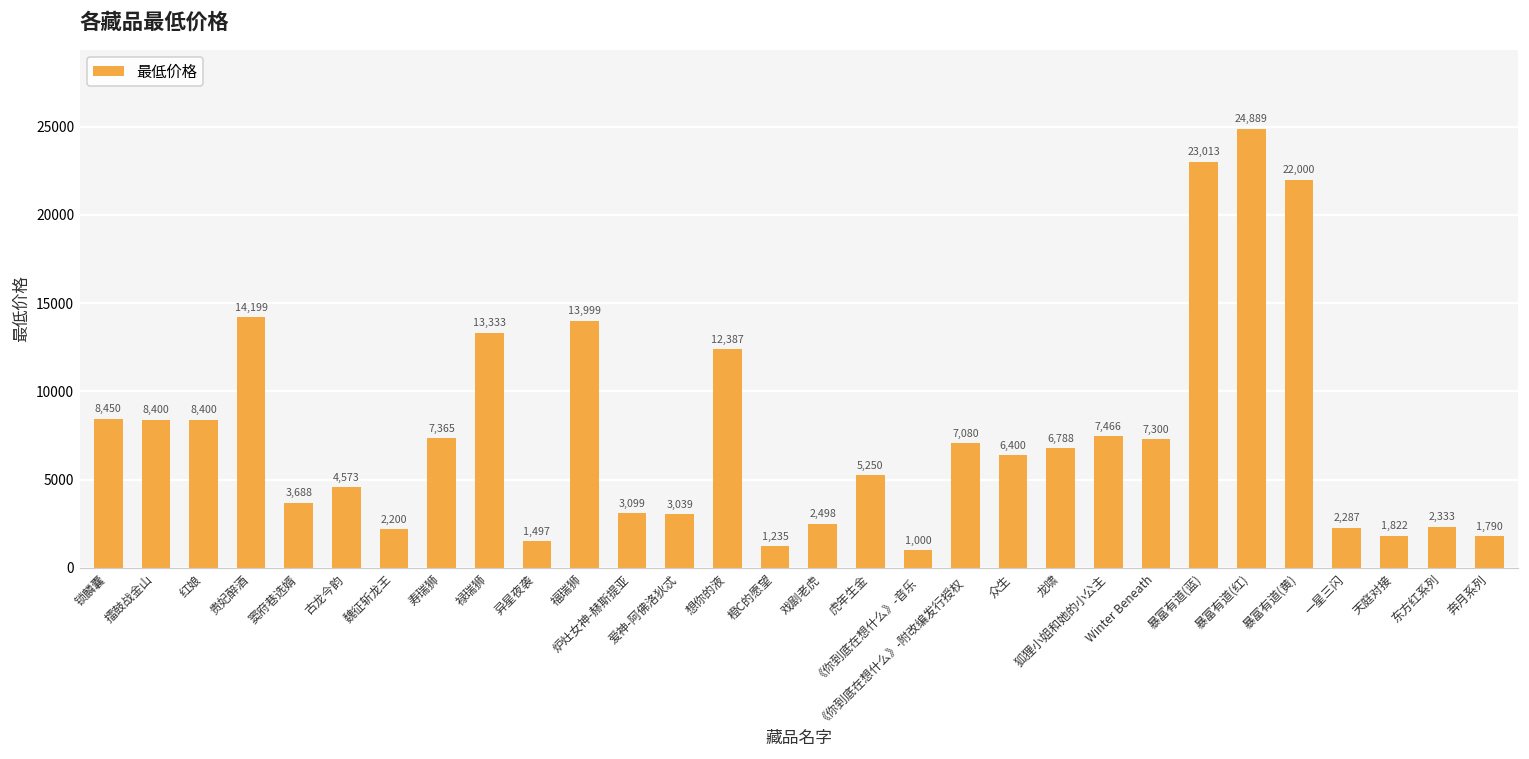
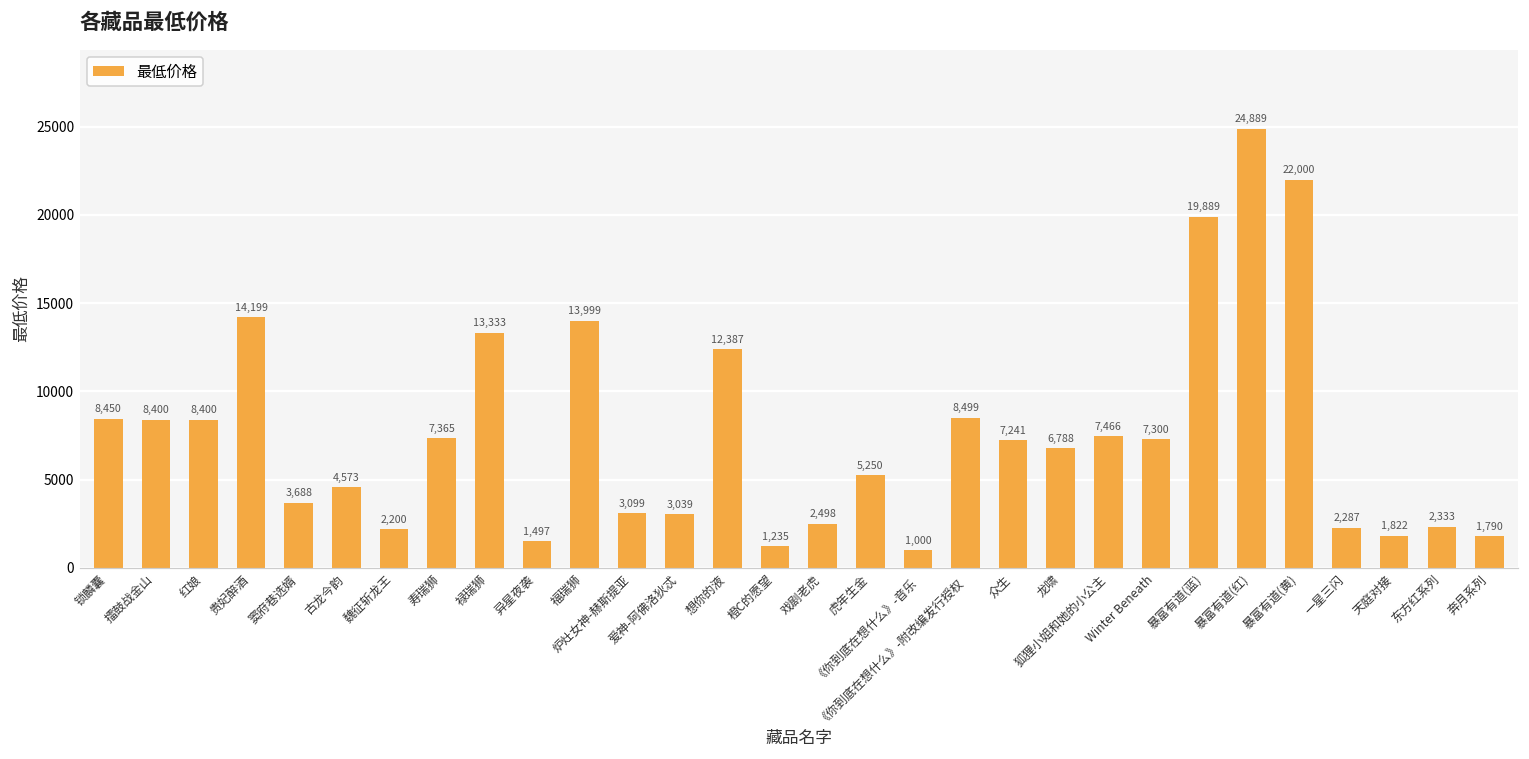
  {
    "锁麟囊": "8,450",
    "擂鼓战金山": "8,400",
    "红娘": "8,400",
    "贵妃醉酒": "14,199",
    "窦府巷选婿": "3,688",
    "古龙今韵": "4,573",
    "魏征斩龙王": "2,200",
    "寿瑞狮": "7,365",
    "禄瑞狮": "13,333",
    "异星夜袭": "1,497",
    "福瑞狮": "13,999",
    "炉灶女神-赫斯提亚": "3,099",
    "爱神-阿佛洛狄忒": "3,039",
    "想你的液": "12,387",
    "橙C的愿望": "1,235",
    "戏剧老虎": "2,498",
    "虎年生金": "5,250",
    "《你到底在想什么》-音乐": "1,000",
-   "《你到底在想什么》-附改编发行授权": "7,080",
-   "众生": "6,400",
+   "《你到底在想什么》-附改编发行授权": "8,499",
+   "众生": "7,241",
    "龙啸": "6,788",
    "狐狸小姐和她的小公主": "7,466",
    "Winter Beneath": "7,300",
-   "暴富有道(蓝)": "23,013",
+   "暴富有道(蓝)": "19,889",
    "暴富有道(红)": "24,889",
    "暴富有道(黄)": "22,000",
    "一星三闪": "2,287",
    "天庭对接": "1,822",
    "东方红系列": "2,333",
    "奔月系列": "1,790"
  }
